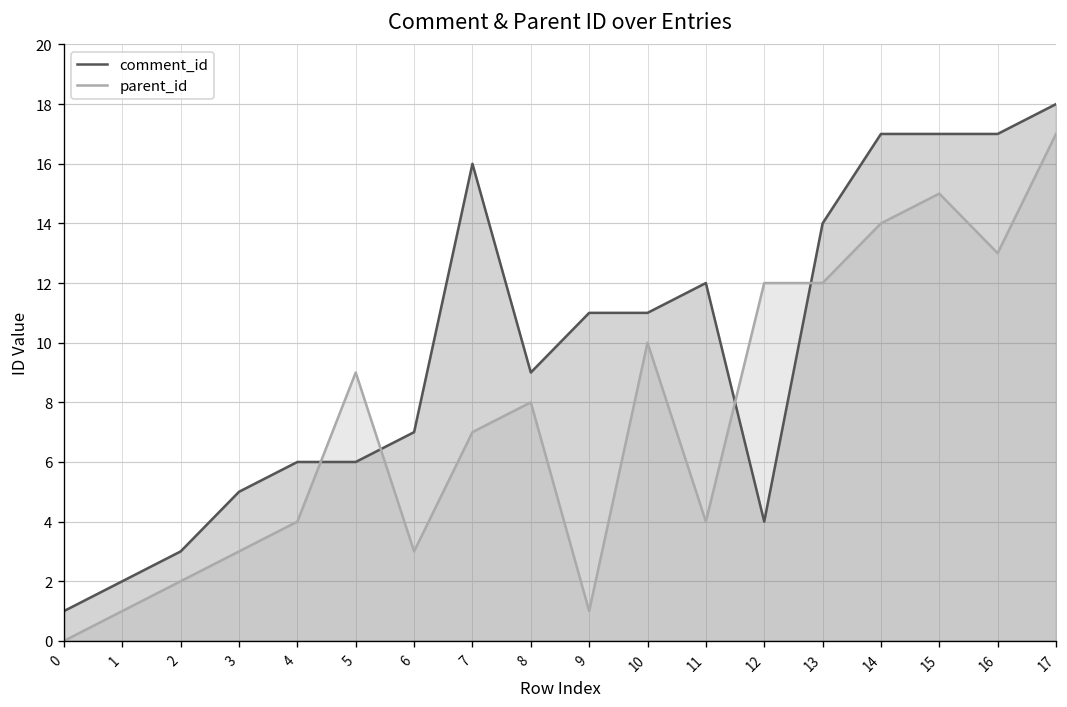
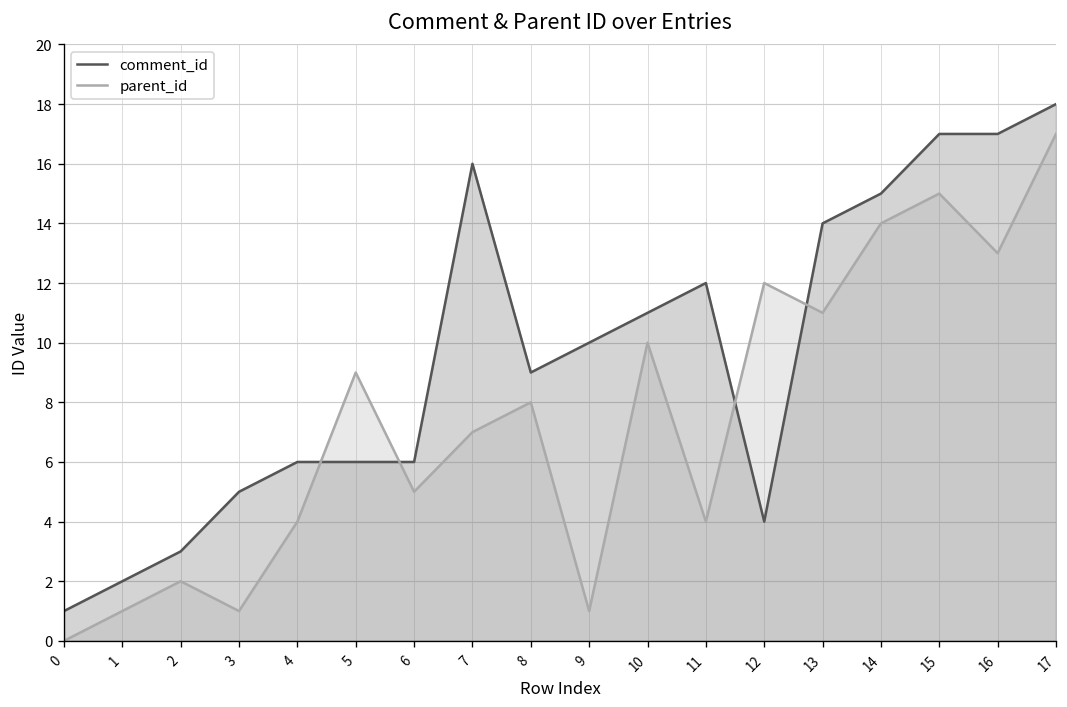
  {
    "comment_id": {
      "0": 1,
      "1": 2,
      "2": 3,
      "3": 5,
      "4": 6,
      "5": 6,
-     "6": 7,
+     "6": 6,
      "7": 16,
      "8": 9,
-     "9": 11,
+     "9": 10,
      "10": 11,
      "11": 12,
      "12": 4,
      "13": 14,
-     "14": 17,
+     "14": 15,
      "15": 17,
      "16": 17,
      "17": 18
    },
    "parent_id": {
      "0": 0,
      "1": 1,
      "2": 2,
-     "3": 3,
+     "3": 1,
      "4": 4,
      "5": 9,
-     "6": 3,
+     "6": 5,
      "7": 7,
      "8": 8,
      "9": 1,
      "10": 10,
      "11": 4,
      "12": 12,
-     "13": 12,
+     "13": 11,
      "14": 14,
      "15": 15,
      "16": 13,
      "17": 17
    }
  }
